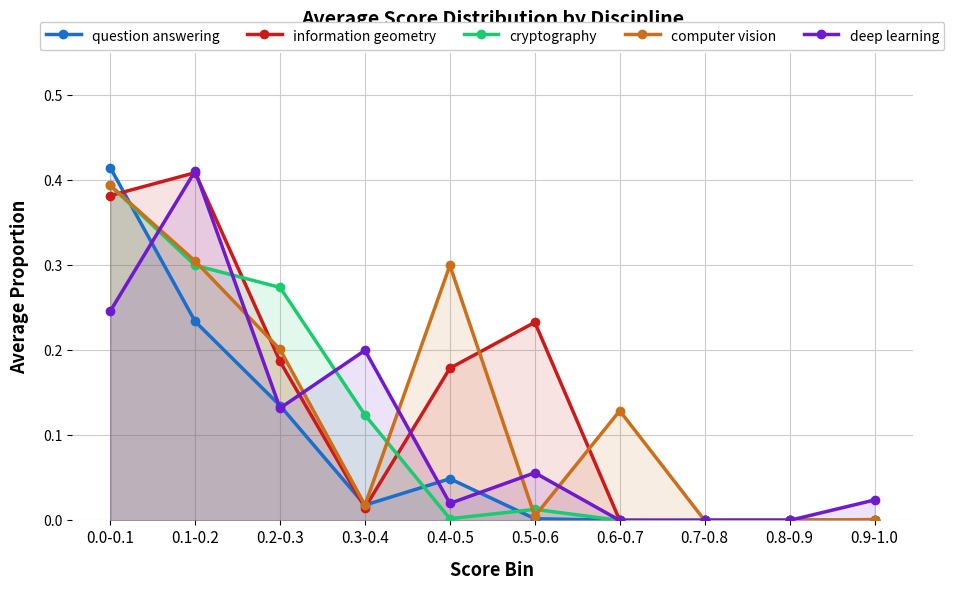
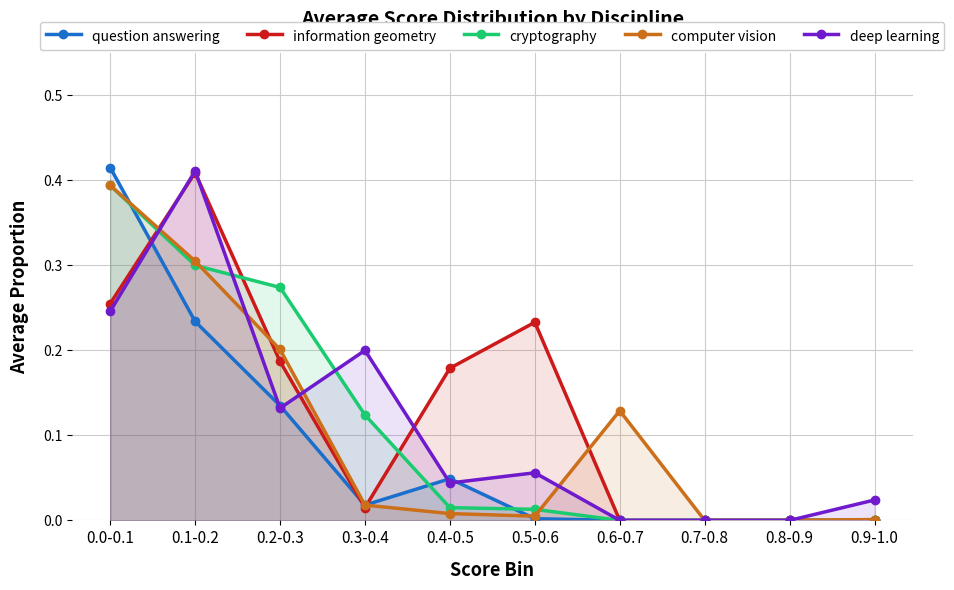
  {
    "question answering": {
      "0.0-0.1": 0.42,
      "0.1-0.2": 0.23,
      "0.2-0.3": 0.14,
      "0.4-0.5": 0.05,
      "0.5-0.6": 0.00
    },
    "information geometry": {
-     "0.0-0.1": 0.38,
+     "0.0-0.1": 0.26,
      "0.2-0.3": 0.19,
      "0.4-0.5": 0.18,
      "0.5-0.6": 0.23
    },
    "cryptography": {
      "0.1-0.2": 0.30,
      "0.2-0.3": 0.27,
      "0.3-0.4": 0.12,
-     "0.4-0.5": 0.00,
+     "0.4-0.5": 0.02,
      "0.5-0.6": 0.01
    },
    "computer vision": {
      "0.1-0.2": 0.31,
      "0.2-0.3": 0.20,
-     "0.4-0.5": 0.30,
+     "0.4-0.5": 0.01,
      "0.5-0.6": 0.01,
      "0.6-0.7": 0.13
    },
    "deep learning": {
      "0.0-0.1": 0.25,
      "0.2-0.3": 0.13,
      "0.3-0.4": 0.20,
-     "0.4-0.5": 0.02,
+     "0.4-0.5": 0.04,
      "0.5-0.6": 0.06,
      "0.9-1.0": 0.02
    }
  }
